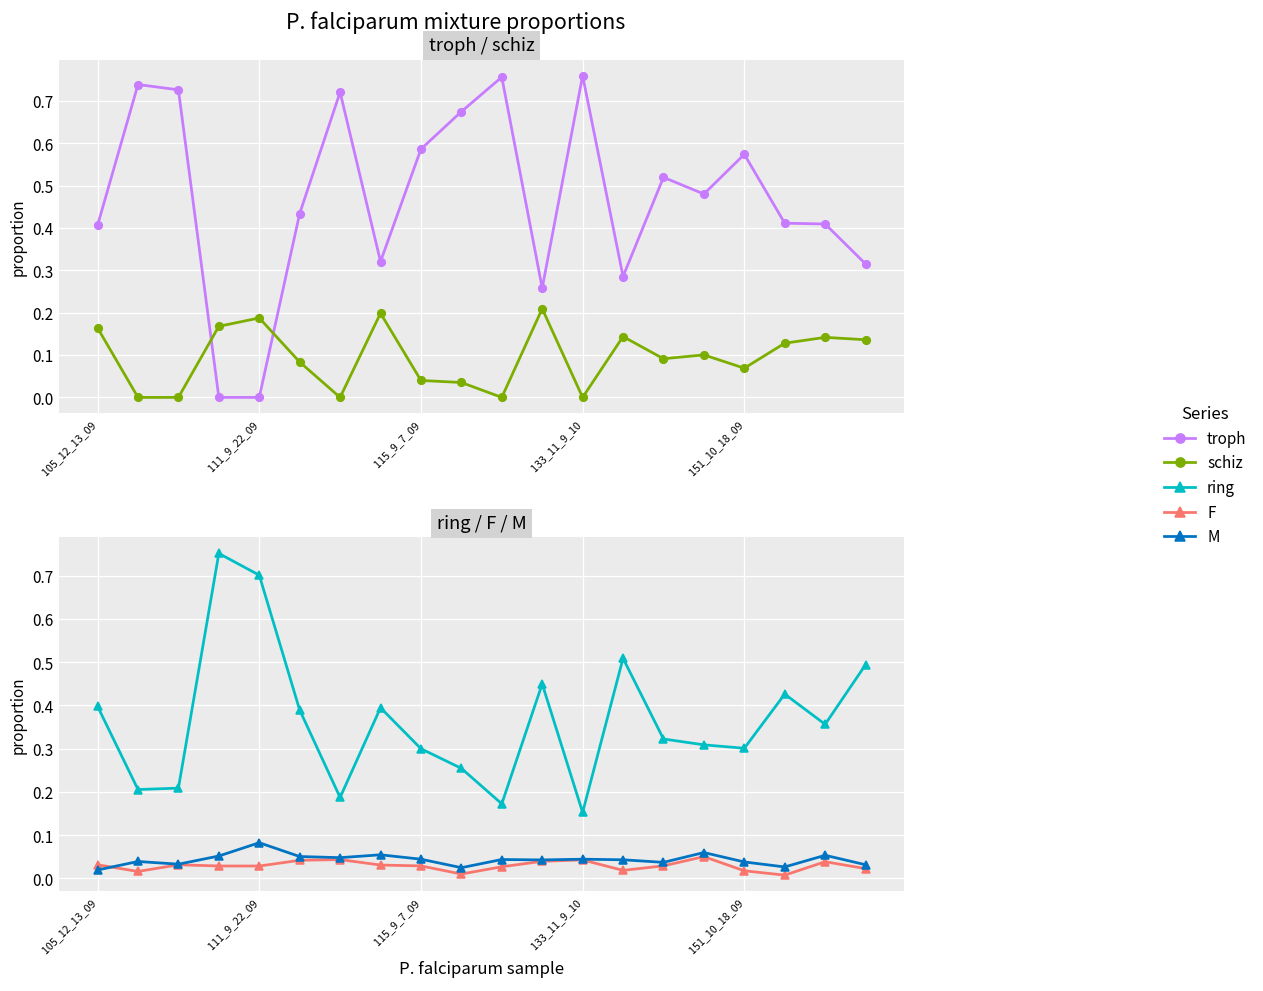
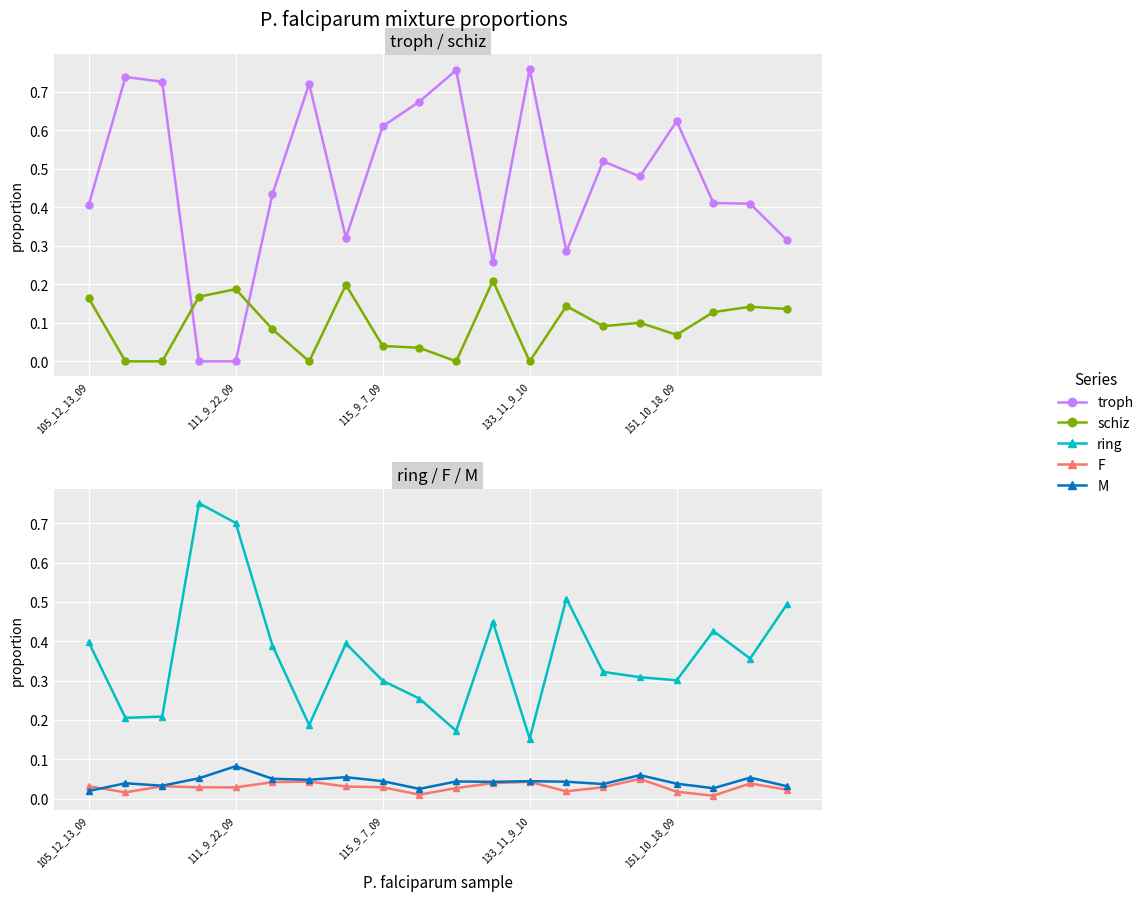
  {
    "troph / schiz": {
      "troph": {
        "105_12_13_09": 0.41,
        "111_9_22_09": 0.00,
-       "115_9_7_09": 0.59,
+       "115_9_7_09": 0.61,
        "133_11_9_10": 0.76,
-       "151_10_18_09": 0.57
+       "151_10_18_09": 0.62
      },
      "schiz": {
        "105_12_13_09": 0.16,
        "111_9_22_09": 0.19,
        "115_9_7_09": 0.04,
        "133_11_9_10": 0.00,
        "151_10_18_09": 0.07
      }
    },
    "ring / F / M": {
      "ring": {
        "105_12_13_09": 0.40,
        "111_9_22_09": 0.70,
        "115_9_7_09": 0.30,
        "133_11_9_10": 0.15,
        "151_10_18_09": 0.30
      },
      "F": {
        "105_12_13_09": 0.03,
        "111_9_22_09": 0.03,
        "115_9_7_09": 0.03,
        "151_10_18_09": 0.02
      },
      "M": {
        "105_12_13_09": 0.02,
        "111_9_22_09": 0.08,
        "115_9_7_09": 0.04,
        "151_10_18_09": 0.04
      }
    }
  }
